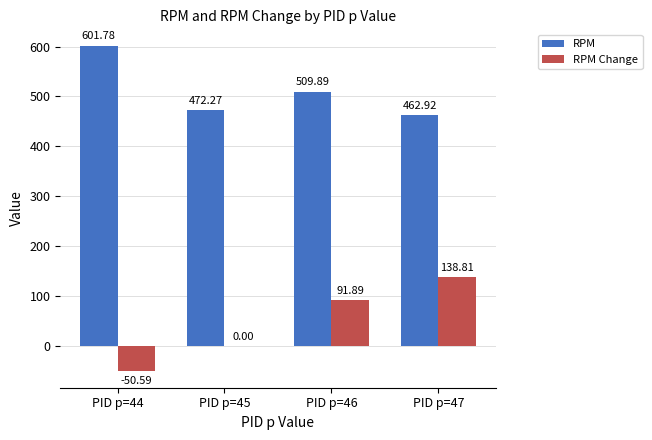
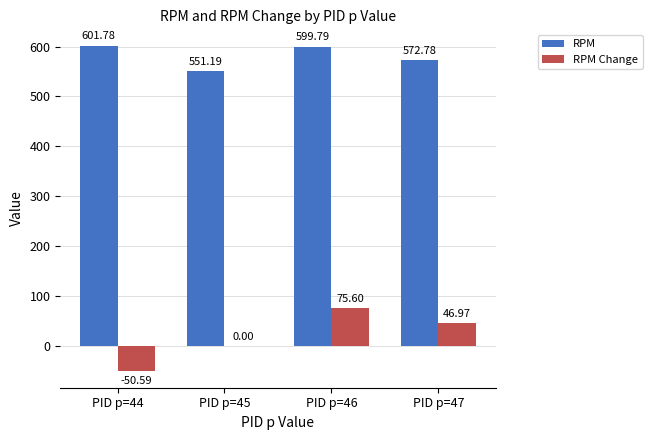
  {
    "RPM": {
      "PID p=44": 601.78,
-     "PID p=45": 472.27,
-     "PID p=46": 509.89,
-     "PID p=47": 462.92
+     "PID p=45": 551.19,
+     "PID p=46": 599.79,
+     "PID p=47": 572.78
    },
    "RPM Change": {
      "PID p=44": -50.59,
      "PID p=45": 0.00,
-     "PID p=46": 91.89,
-     "PID p=47": 138.81
+     "PID p=46": 75.60,
+     "PID p=47": 46.97
    }
  }
